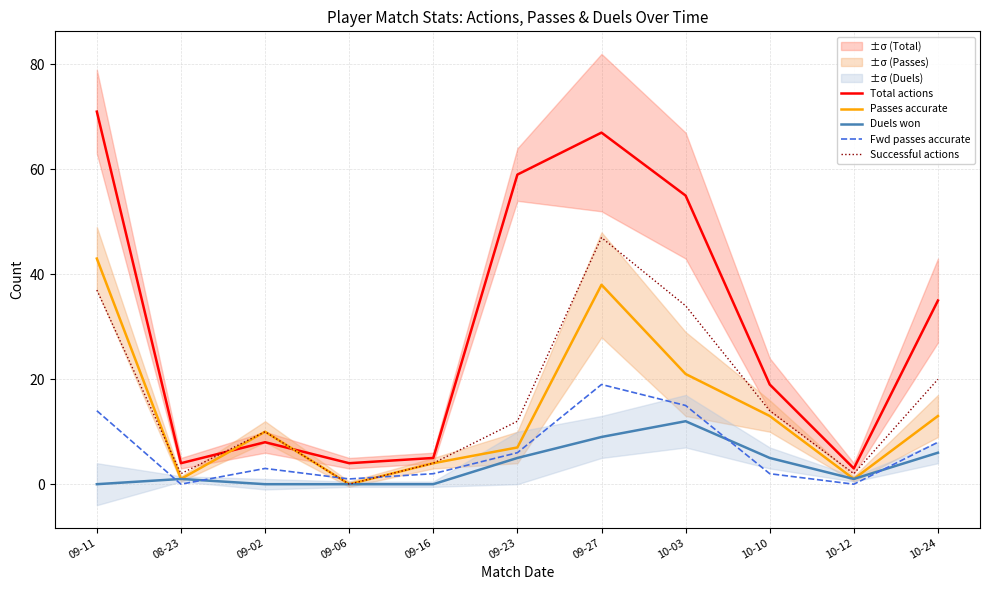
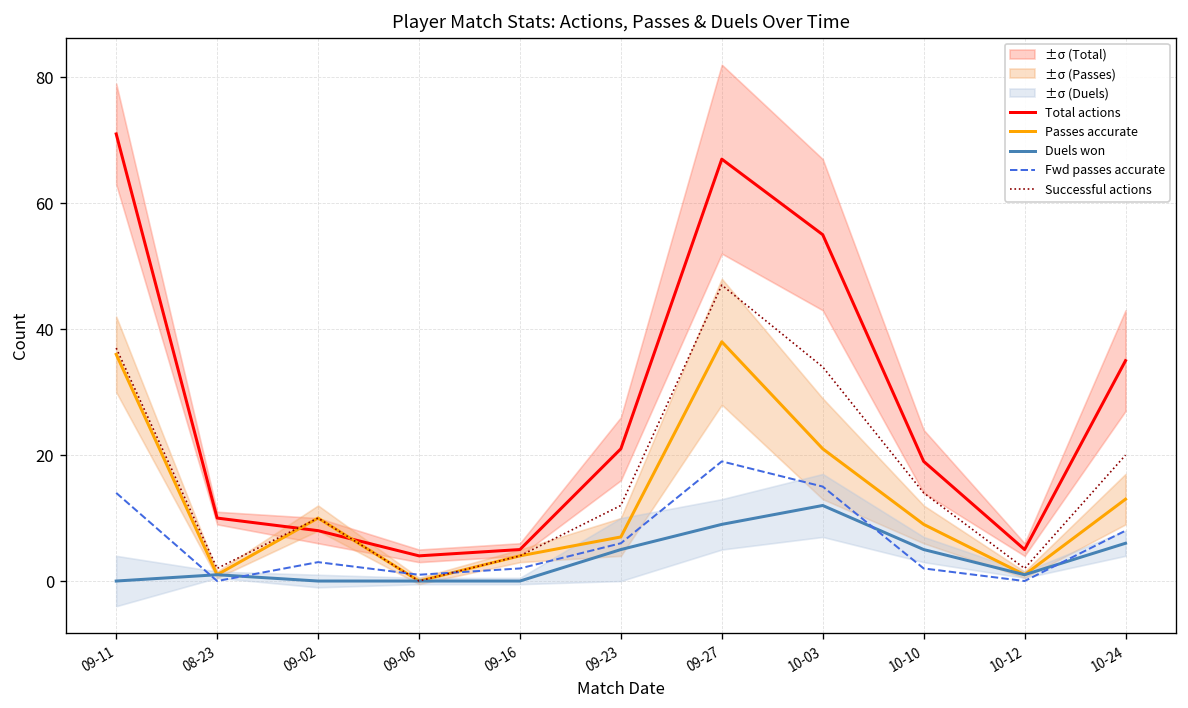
  {
    "Total actions": {
      "09-11": 71,
-     "08-23": 4,
+     "08-23": 10,
      "09-02": 8,
      "09-06": 4,
-     "09-23": 59,
+     "09-23": 21,
      "09-27": 67,
      "10-03": 55,
      "10-10": 19,
-     "10-12": 3,
+     "10-12": 5,
      "10-24": 35
    },
    "Passes accurate": {
-     "09-11": 43,
+     "09-11": 36,
      "09-23": 7,
      "09-27": 38,
      "10-03": 21,
-     "10-10": 13,
+     "10-10": 9,
      "10-24": 13
    },
    "Successful actions": {
      "09-11": 37,
      "08-23": 2,
      "09-23": 12,
      "09-27": 47,
      "10-03": 34,
      "10-10": 14,
      "10-12": 2,
      "10-24": 20
    }
  }
